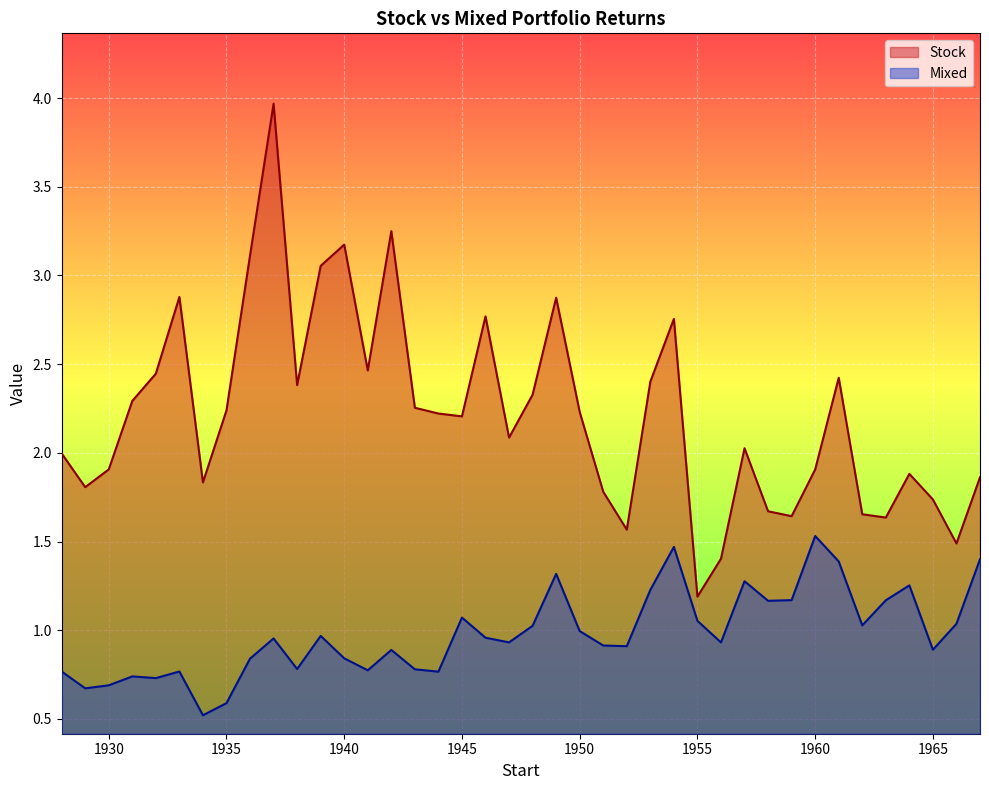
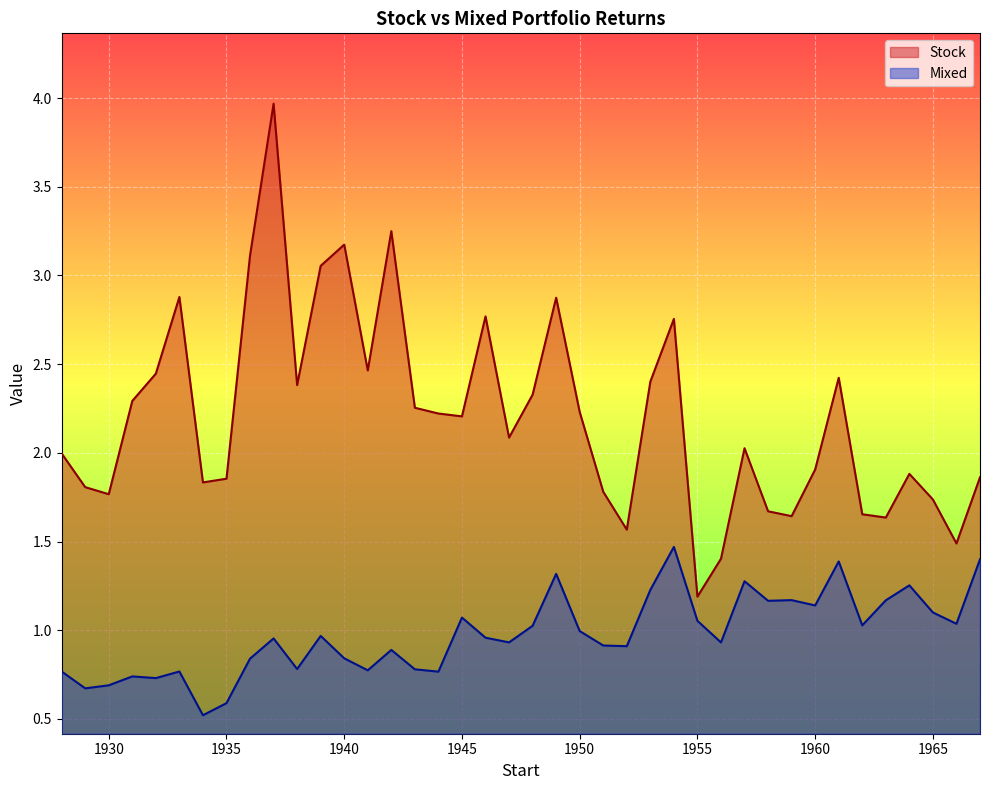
  {
    "Stock": {
-     "1930": 1.91,
-     "1935": 2.24,
+     "1930": 1.77,
+     "1935": 1.85,
      "1940": 3.17,
      "1945": 2.21,
      "1950": 2.23,
      "1955": 1.19,
      "1960": 1.91,
      "1965": 1.74
    },
    "Mixed": {
      "1930": 0.69,
      "1935": 0.59,
      "1940": 0.84,
      "1945": 1.07,
      "1950": 1.00,
      "1955": 1.05,
-     "1960": 1.53,
-     "1965": 0.89
+     "1960": 1.14,
+     "1965": 1.10
    }
  }
